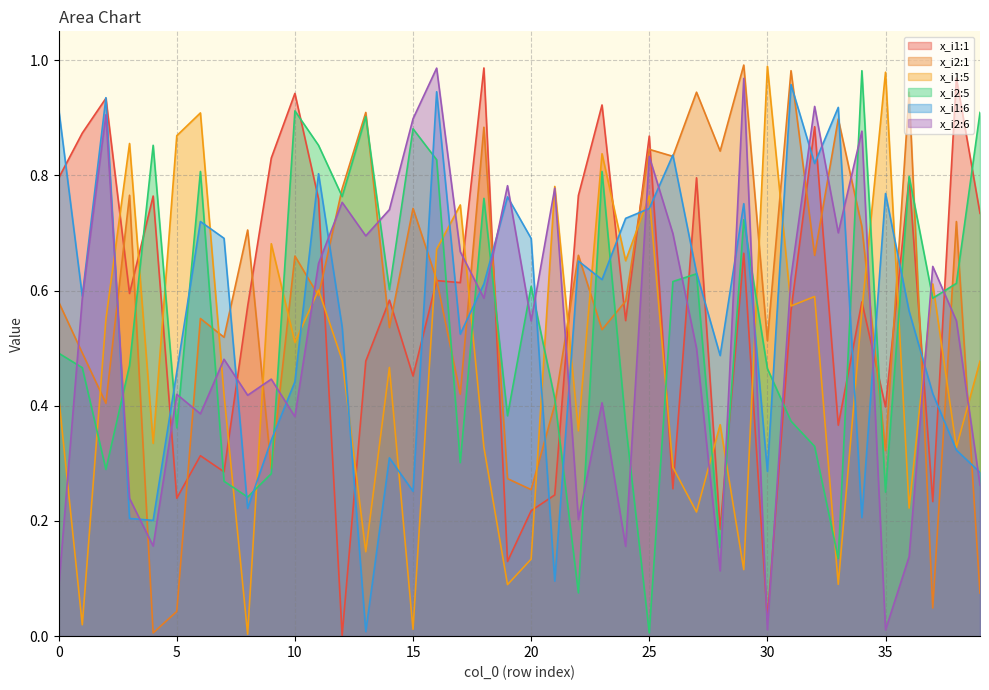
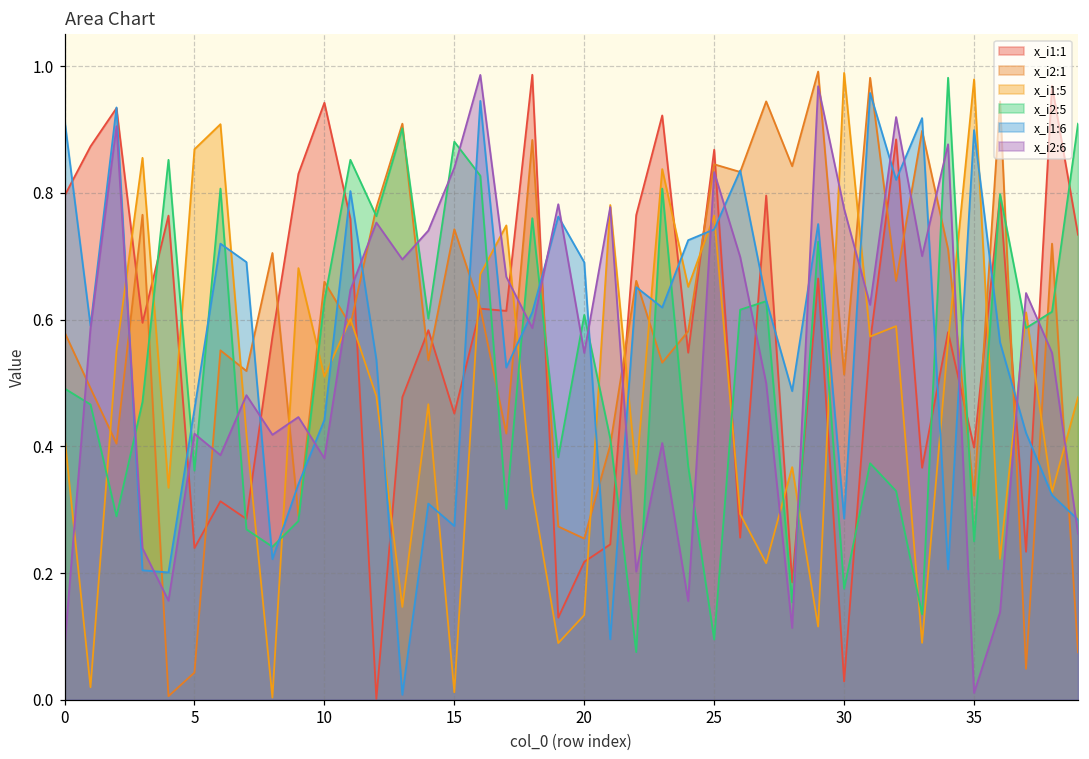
  {
    "x_i2:5": {
      "0": 0.49,
      "5": 0.36,
-     "10": 0.91,
+     "10": 0.63,
      "15": 0.88,
      "20": 0.61,
-     "25": 0.01,
-     "30": 0.46,
+     "25": 0.10,
+     "30": 0.18,
      "35": 0.25
    },
    "x_i1:6": {
      "0": 0.92,
      "5": 0.46,
      "10": 0.44,
-     "15": 0.25,
+     "15": 0.27,
      "20": 0.69,
      "25": 0.74,
      "30": 0.29,
-     "35": 0.77
+     "35": 0.90
    },
    "x_i2:6": {
      "0": 0.08,
      "5": 0.42,
      "10": 0.38,
-     "15": 0.90,
+     "15": 0.84,
      "20": 0.55,
      "25": 0.83,
-     "30": 0.01,
+     "30": 0.77,
      "35": 0.01
    }
  }
